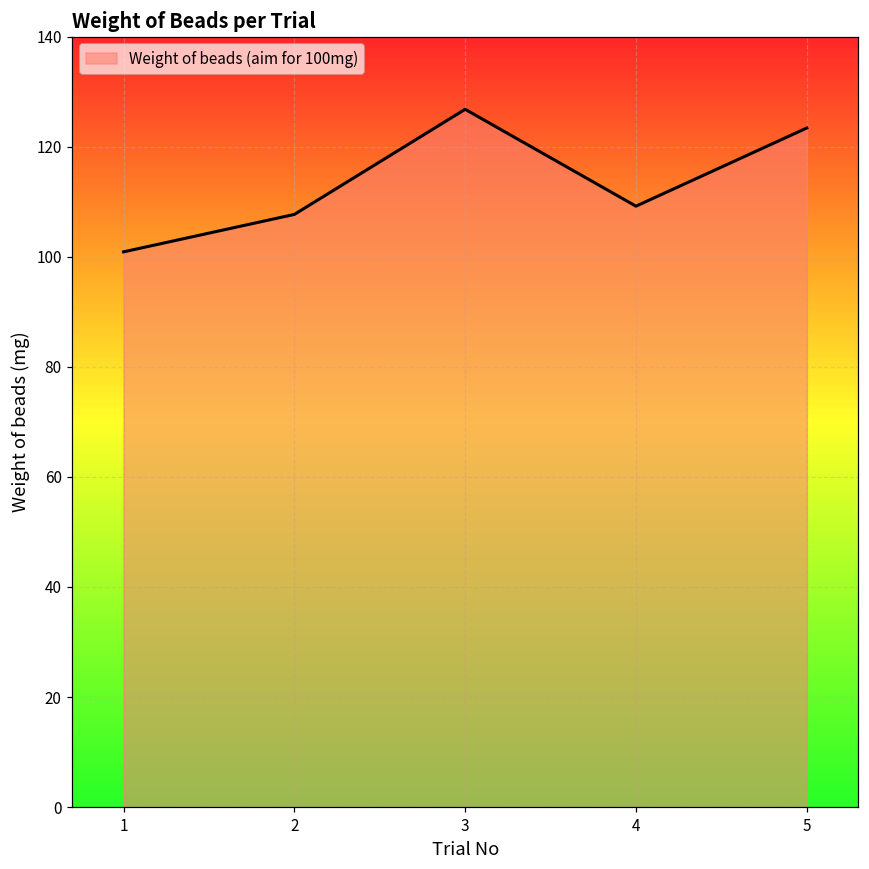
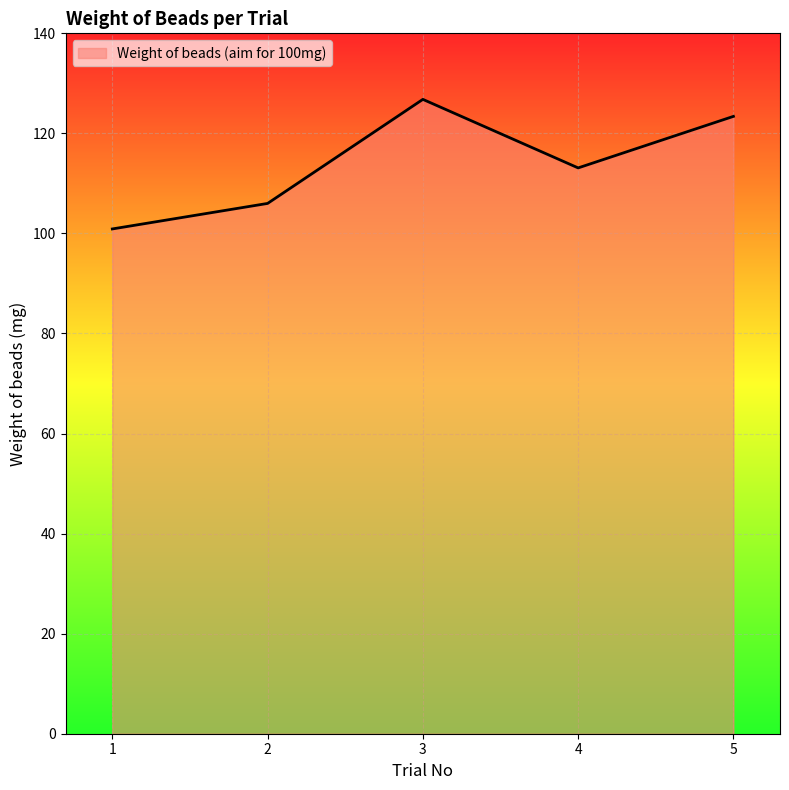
  {
    "1": 101,
-   "2": 108,
+   "2": 106,
    "3": 127,
-   "4": 109,
+   "4": 113,
    "5": 123
  }
